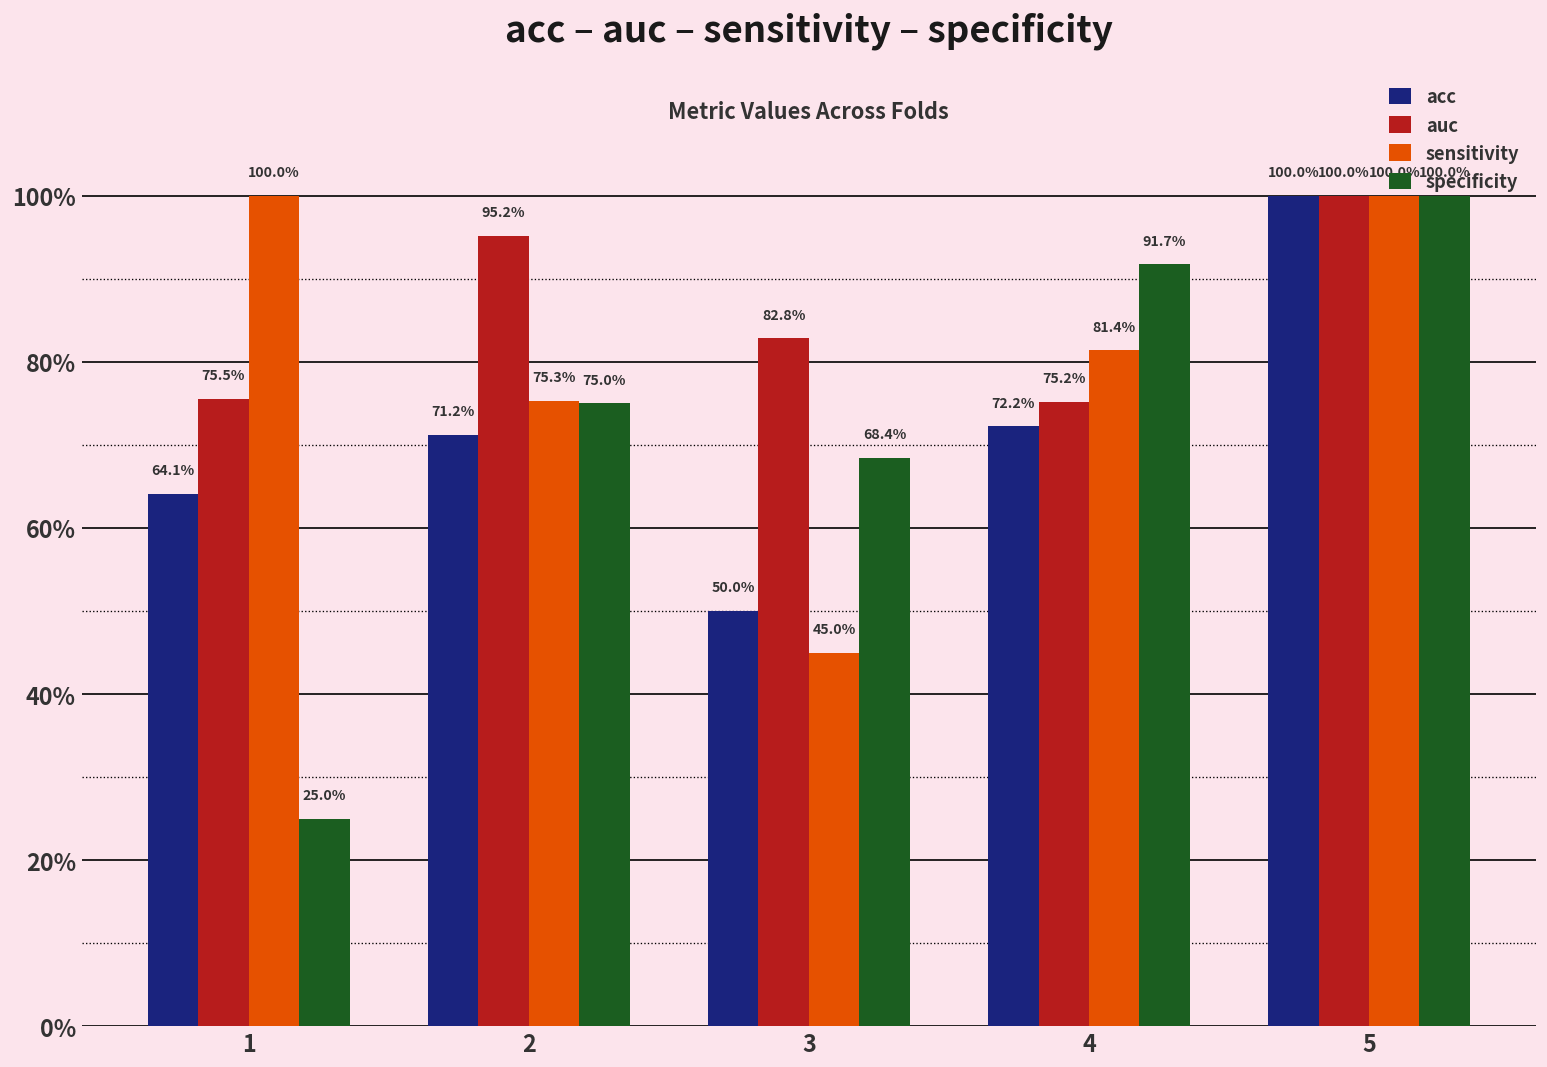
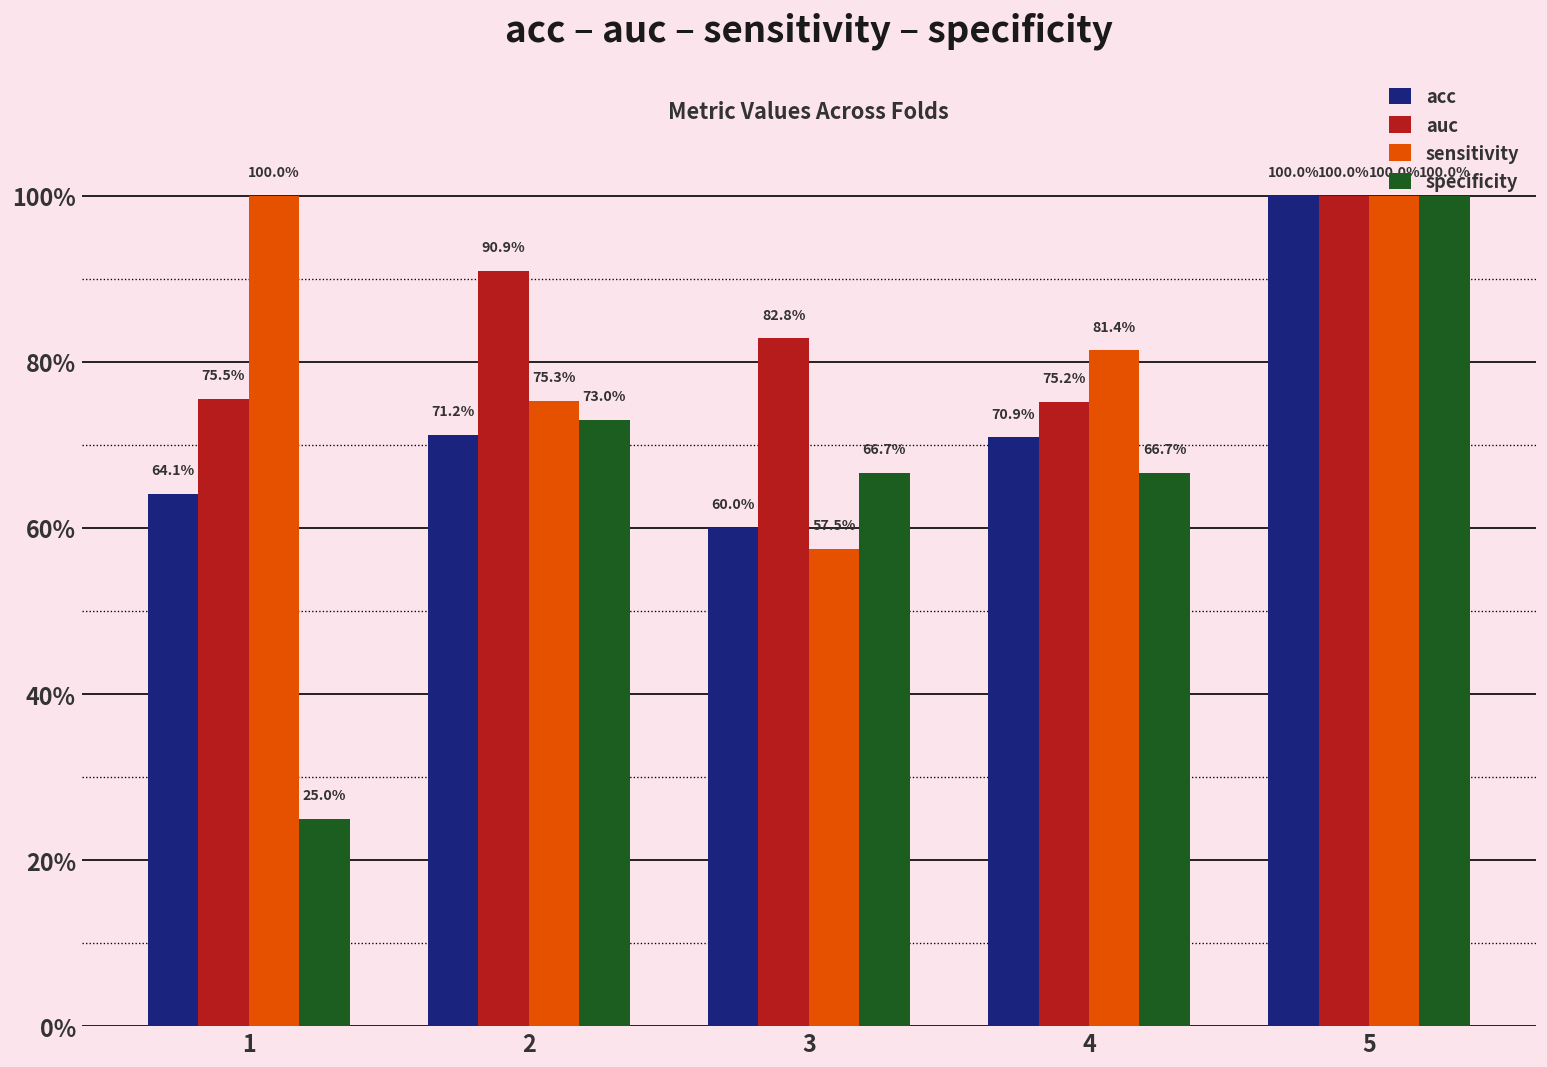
  {
    "acc": {
      "1": "64.1%",
      "2": "71.2%",
-     "3": "50.0%",
-     "4": "72.2%",
+     "3": "60.0%",
+     "4": "70.9%",
      "5": "100.0%"
    },
    "auc": {
      "1": "75.5%",
-     "2": "95.2%",
+     "2": "90.9%",
      "3": "82.8%",
      "4": "75.2%",
      "5": "100.0%"
    },
    "sensitivity": {
      "1": "100.0%",
      "2": "75.3%",
-     "3": "45.0%",
+     "3": "57.5%",
      "4": "81.4%",
      "5": "100.0%"
    },
    "specificity": {
      "1": "25.0%",
-     "2": "75.0%",
-     "3": "68.4%",
-     "4": "91.7%",
+     "2": "73.0%",
+     "3": "66.7%",
+     "4": "66.7%",
      "5": "100.0%"
    }
  }
